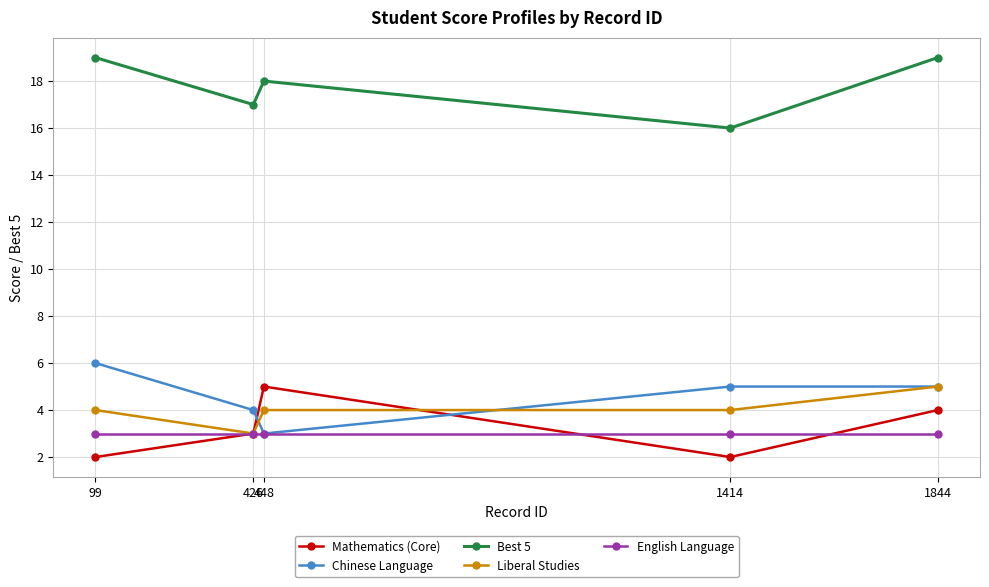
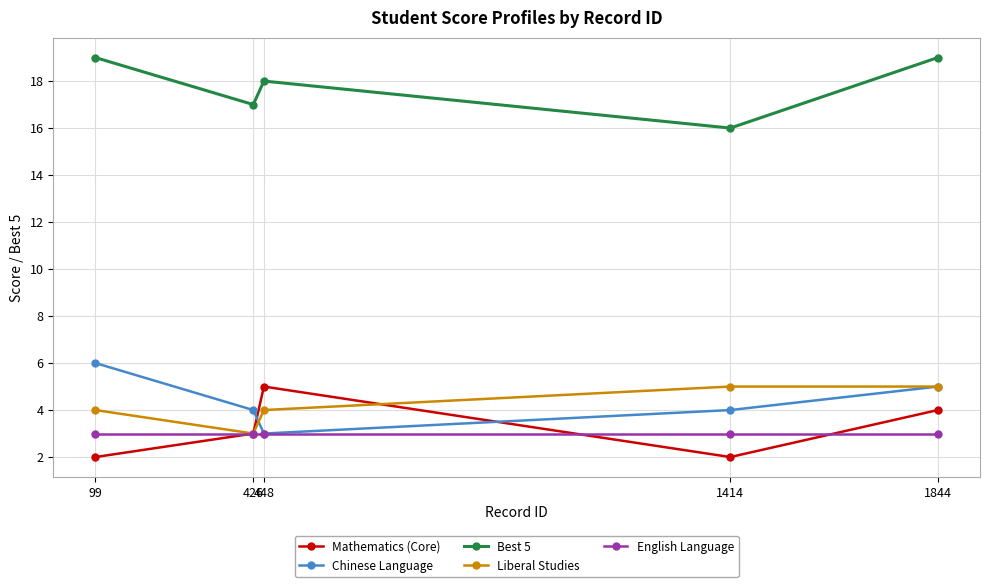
  {
    "Mathematics (Core)": {
      "99": 2,
      "1414": 2,
      "1844": 4
    },
    "Chinese Language": {
      "99": 6,
-     "1414": 5
+     "1414": 4
    },
    "Best 5": {
      "99": 19,
      "1414": 16,
      "1844": 19
    },
    "Liberal Studies": {
      "99": 4,
-     "1414": 4
+     "1414": 5
    },
    "English Language": {
      "99": 3,
      "1414": 3,
      "1844": 3
    }
  }
